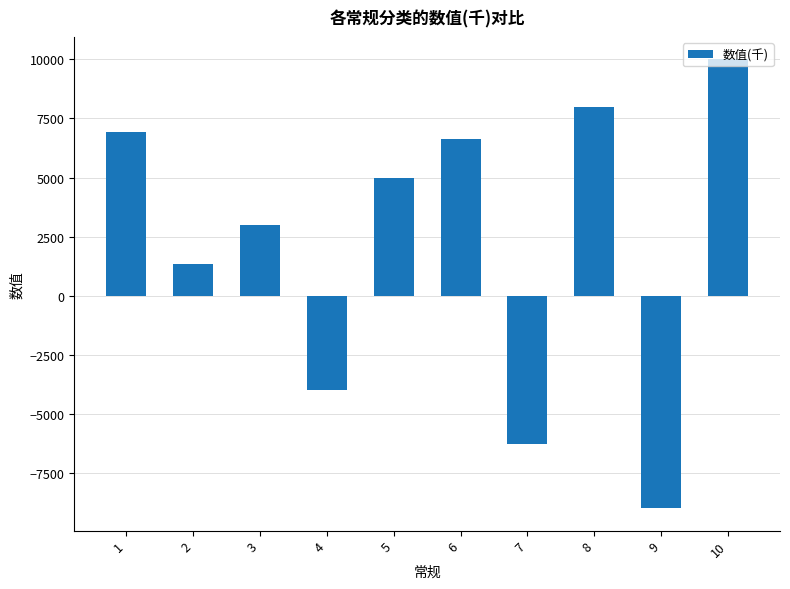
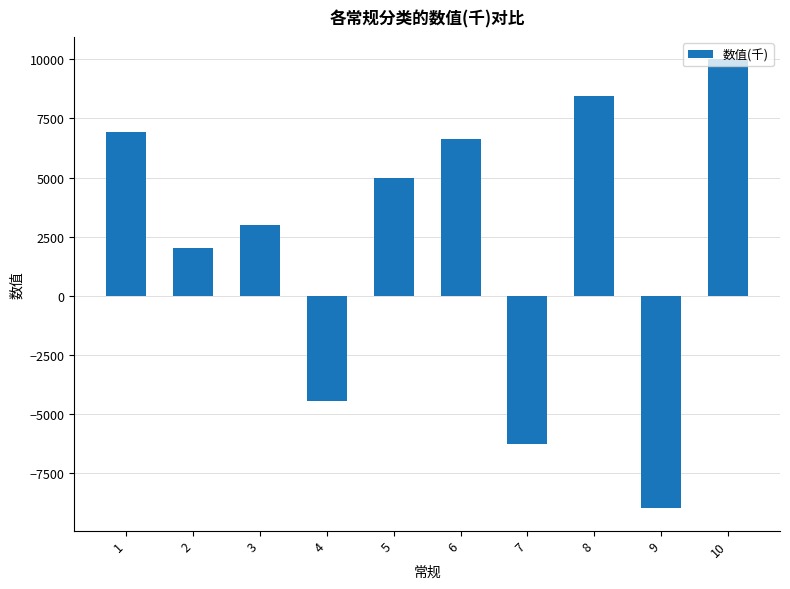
  {
    "1": 6900,
-   "2": 1400,
+   "2": 2000,
    "3": 3000,
-   "4": -4000,
+   "4": -4500,
    "5": 5000,
    "6": 6600,
    "7": -6300,
-   "8": 8000,
+   "8": 8400,
    "9": -9000
  }
